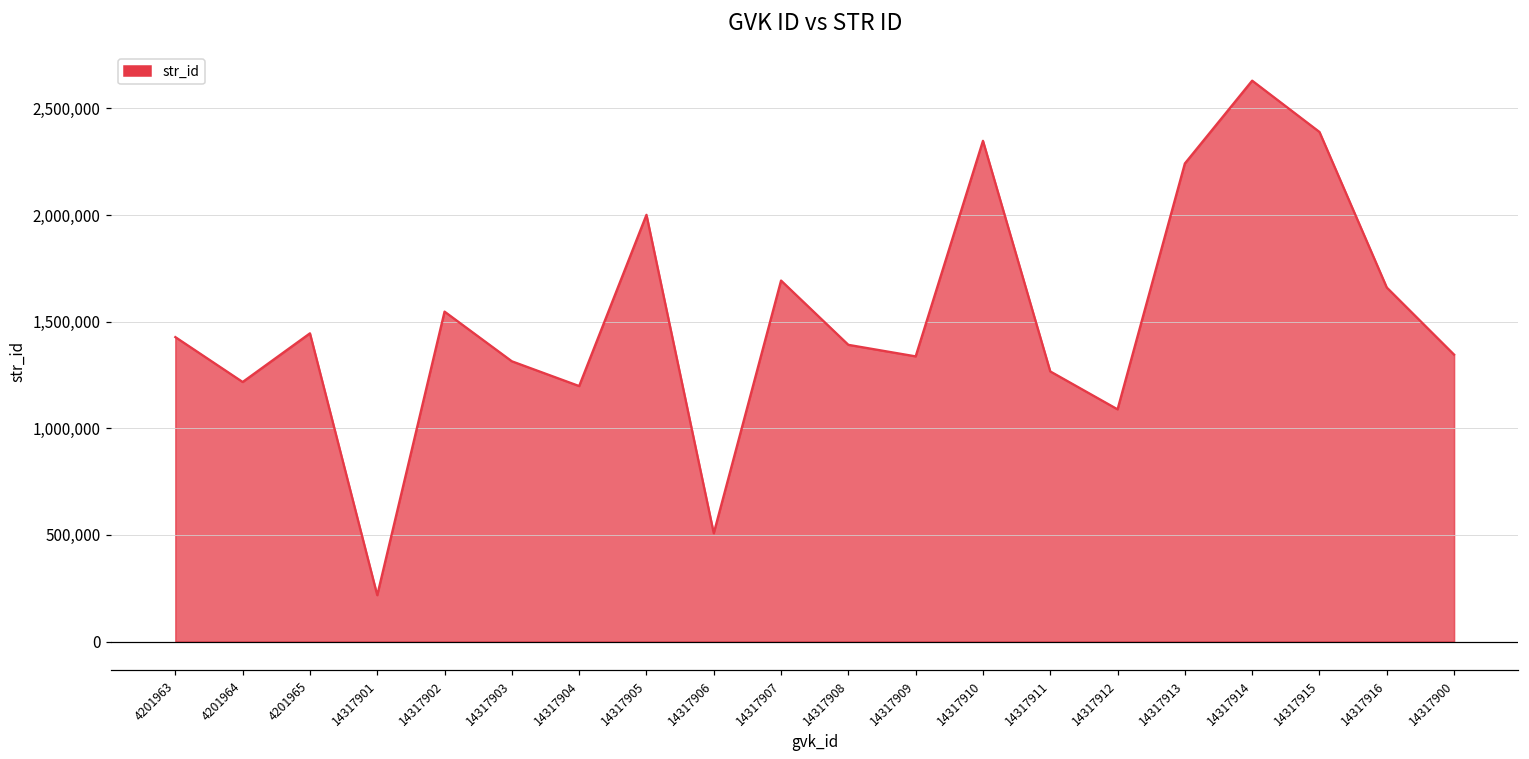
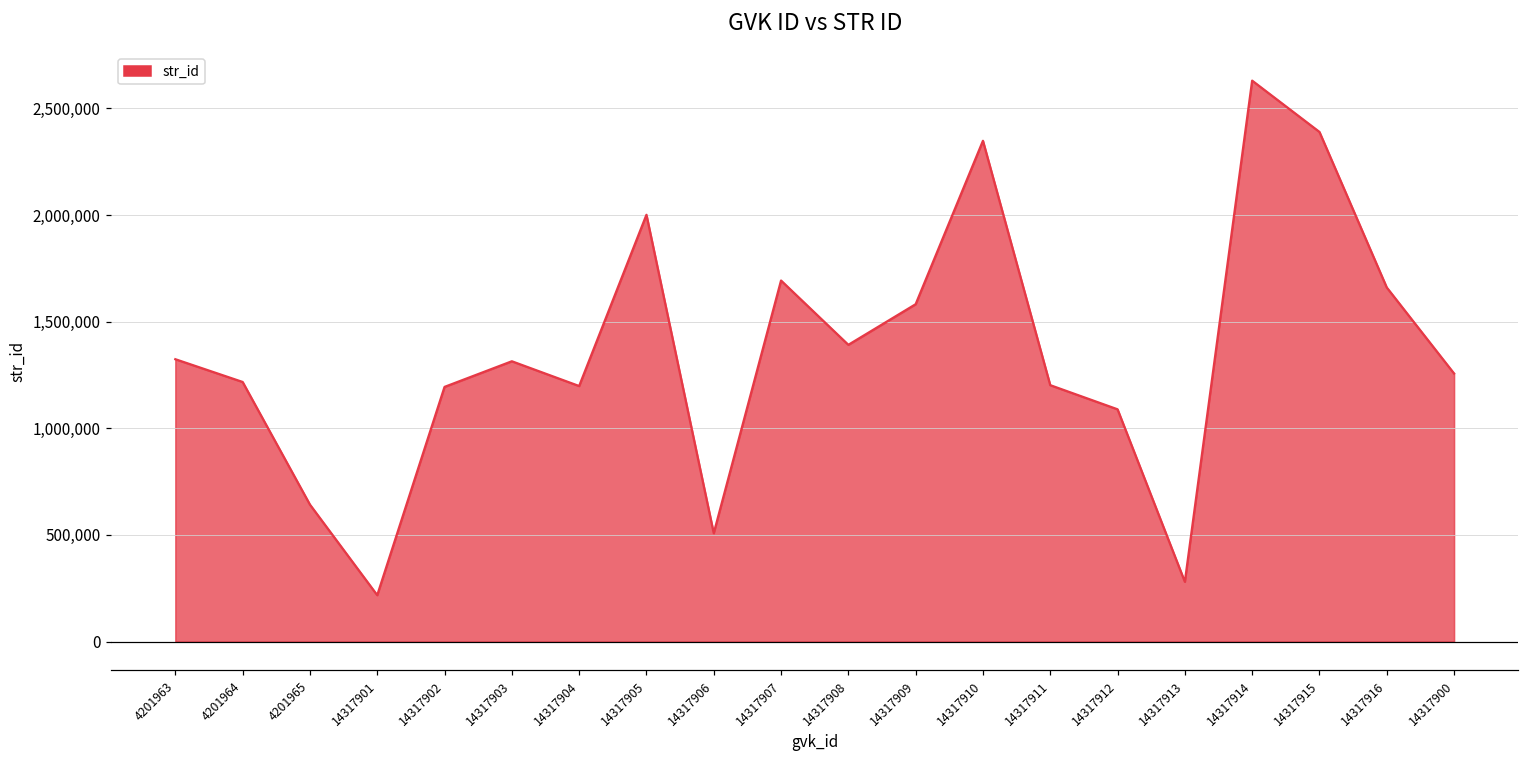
  {
-   "4201963": "1,430,000",
+   "4201963": "1,320,000",
    "4201964": "1,220,000",
-   "4201965": "1,450,000",
+   "4201965": "640,000",
    "14317901": "220,000",
-   "14317902": "1,550,000",
+   "14317902": "1,190,000",
    "14317903": "1,310,000",
    "14317904": "1,200,000",
    "14317905": "2,000,000",
    "14317906": "510,000",
    "14317907": "1,690,000",
    "14317908": "1,390,000",
-   "14317909": "1,340,000",
+   "14317909": "1,580,000",
    "14317910": "2,350,000",
-   "14317911": "1,270,000",
+   "14317911": "1,200,000",
    "14317912": "1,090,000",
-   "14317913": "2,240,000",
+   "14317913": "280,000",
    "14317914": "2,630,000",
    "14317915": "2,390,000",
    "14317916": "1,660,000",
-   "14317900": "1,350,000"
+   "14317900": "1,260,000"
  }
